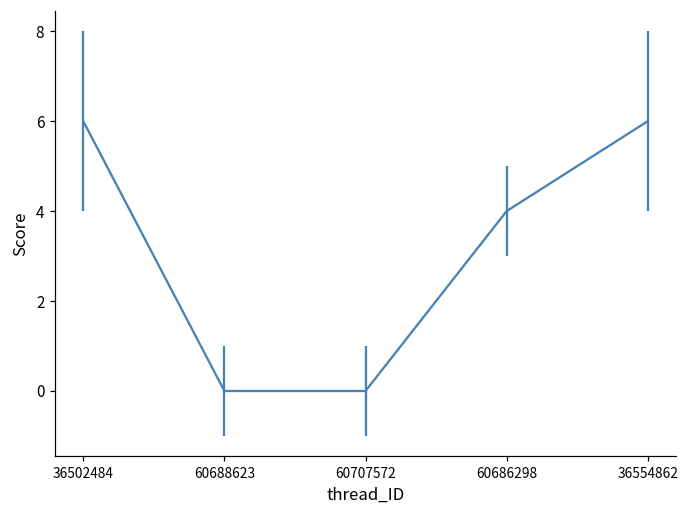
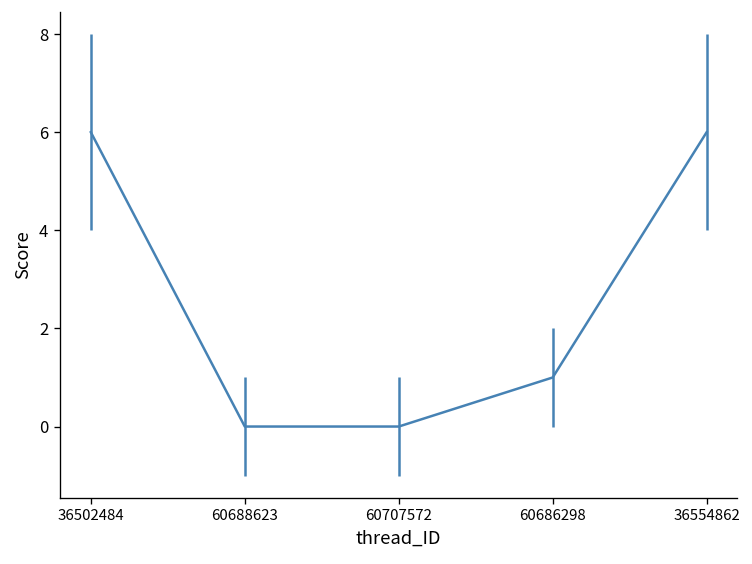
  {
    "36502484": 6,
    "60688623": 0,
    "60707572": 0,
-   "60686298": 4,
+   "60686298": 1,
    "36554862": 6
  }
